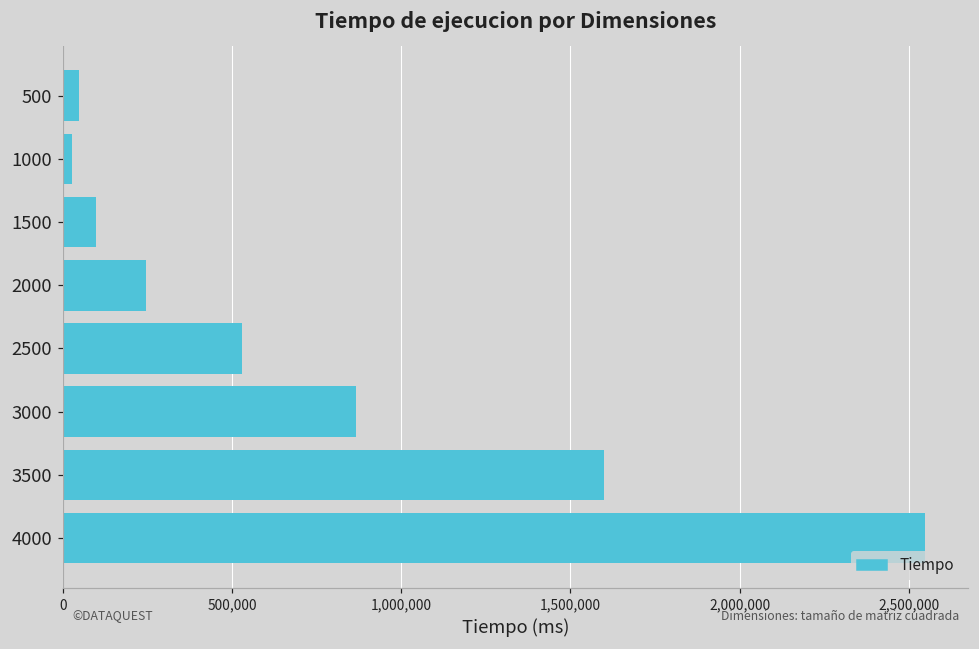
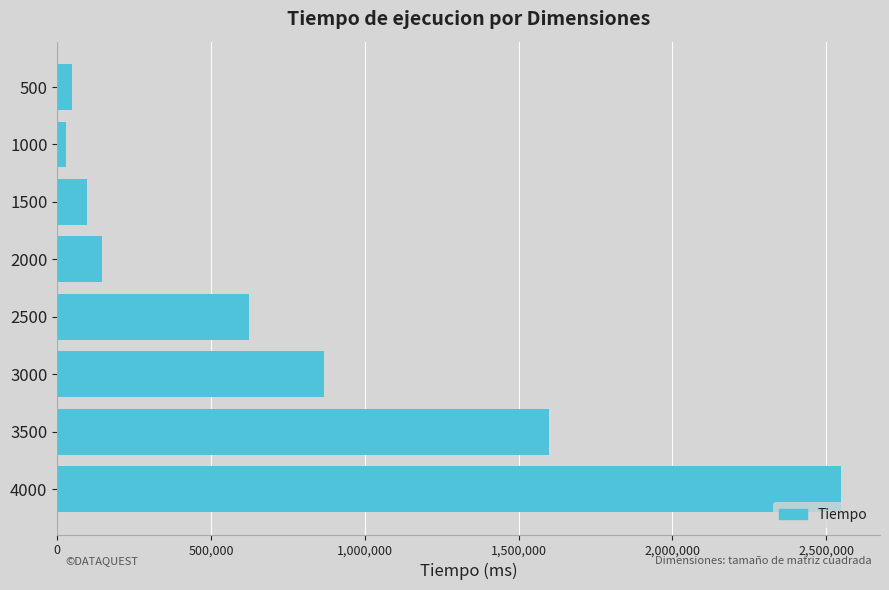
  {
    "500": "50,000",
    "1000": "30,000",
    "1500": "100,000",
-   "2000": "240,000",
-   "2500": "530,000",
+   "2000": "150,000",
+   "2500": "620,000",
    "3000": "870,000",
    "3500": "1,600,000",
    "4000": "2,550,000"
  }
